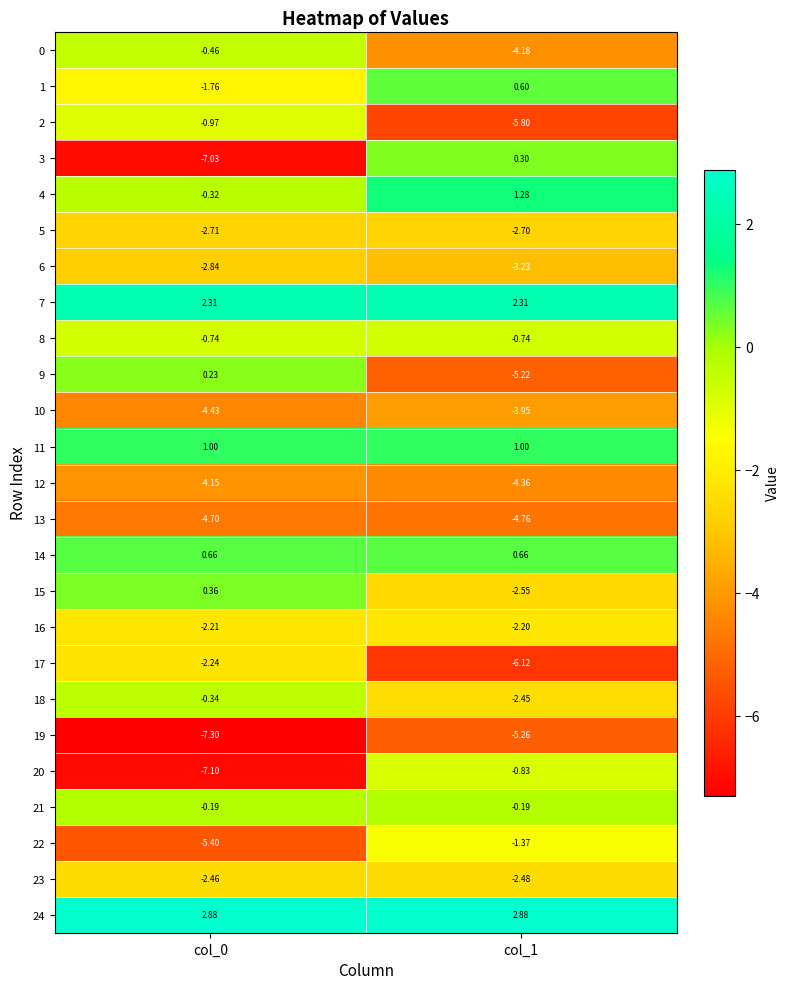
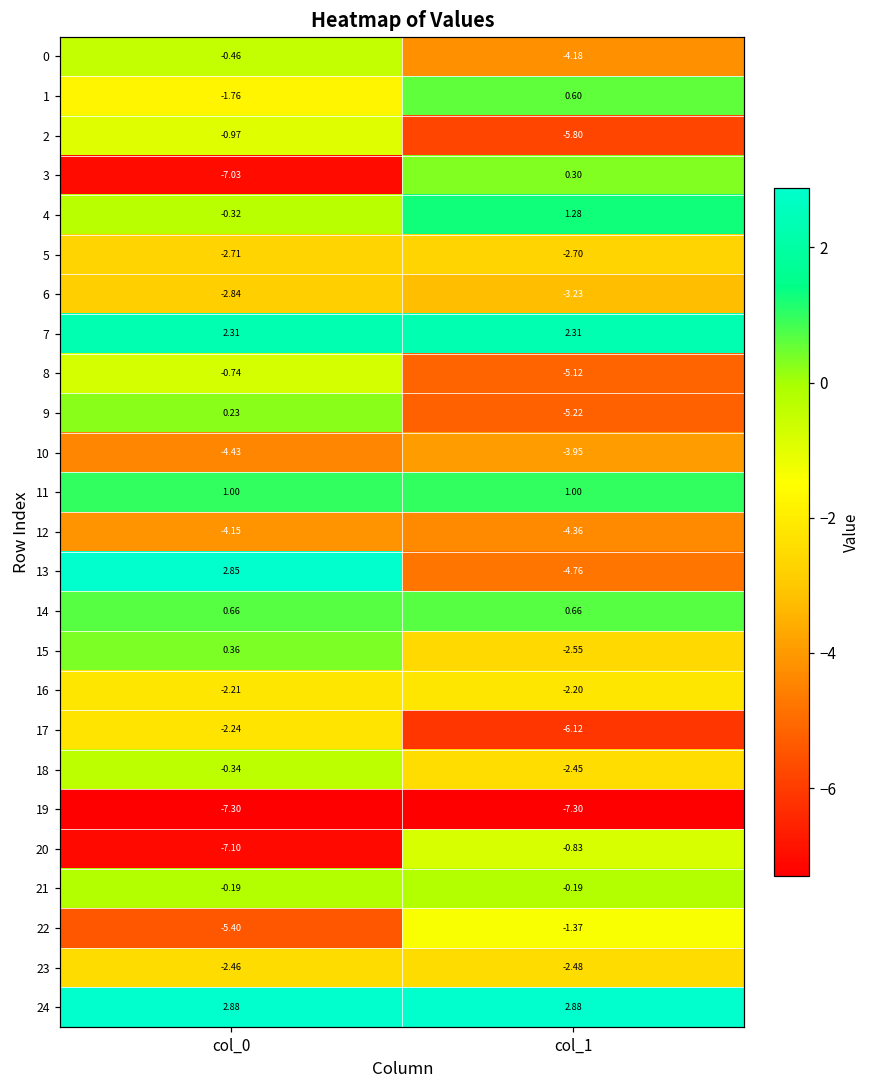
  {
    "0": {
      "col_0": -0.46,
      "col_1": -4.18
    },
    "1": {
      "col_0": -1.76,
      "col_1": 0.60
    },
    "2": {
      "col_0": -0.97,
      "col_1": -5.80
    },
    "3": {
      "col_0": -7.03,
      "col_1": 0.30
    },
    "4": {
      "col_0": -0.32,
      "col_1": 1.28
    },
    "5": {
      "col_0": -2.71,
      "col_1": -2.70
    },
    "6": {
      "col_0": -2.84,
      "col_1": -3.23
    },
    "7": {
      "col_0": 2.31,
      "col_1": 2.31
    },
    "8": {
      "col_0": -0.74,
-     "col_1": -0.74
+     "col_1": -5.12
    },
    "9": {
      "col_0": 0.23,
      "col_1": -5.22
    },
    "10": {
      "col_0": -4.43,
      "col_1": -3.95
    },
    "11": {
      "col_0": 1.00,
      "col_1": 1.00
    },
    "12": {
      "col_0": -4.15,
      "col_1": -4.36
    },
    "13": {
-     "col_0": -4.70,
+     "col_0": 2.85,
      "col_1": -4.76
    },
    "14": {
      "col_0": 0.66,
      "col_1": 0.66
    },
    "15": {
      "col_0": 0.36,
      "col_1": -2.55
    },
    "16": {
      "col_0": -2.21,
      "col_1": -2.20
    },
    "17": {
      "col_0": -2.24,
      "col_1": -6.12
    },
    "18": {
      "col_0": -0.34,
      "col_1": -2.45
    },
    "19": {
      "col_0": -7.30,
-     "col_1": -5.26
+     "col_1": -7.30
    },
    "20": {
      "col_0": -7.10,
      "col_1": -0.83
    },
    "21": {
      "col_0": -0.19,
      "col_1": -0.19
    },
    "22": {
      "col_0": -5.40,
      "col_1": -1.37
    },
    "23": {
      "col_0": -2.46,
      "col_1": -2.48
    },
    "24": {
      "col_0": 2.88,
      "col_1": 2.88
    }
  }
